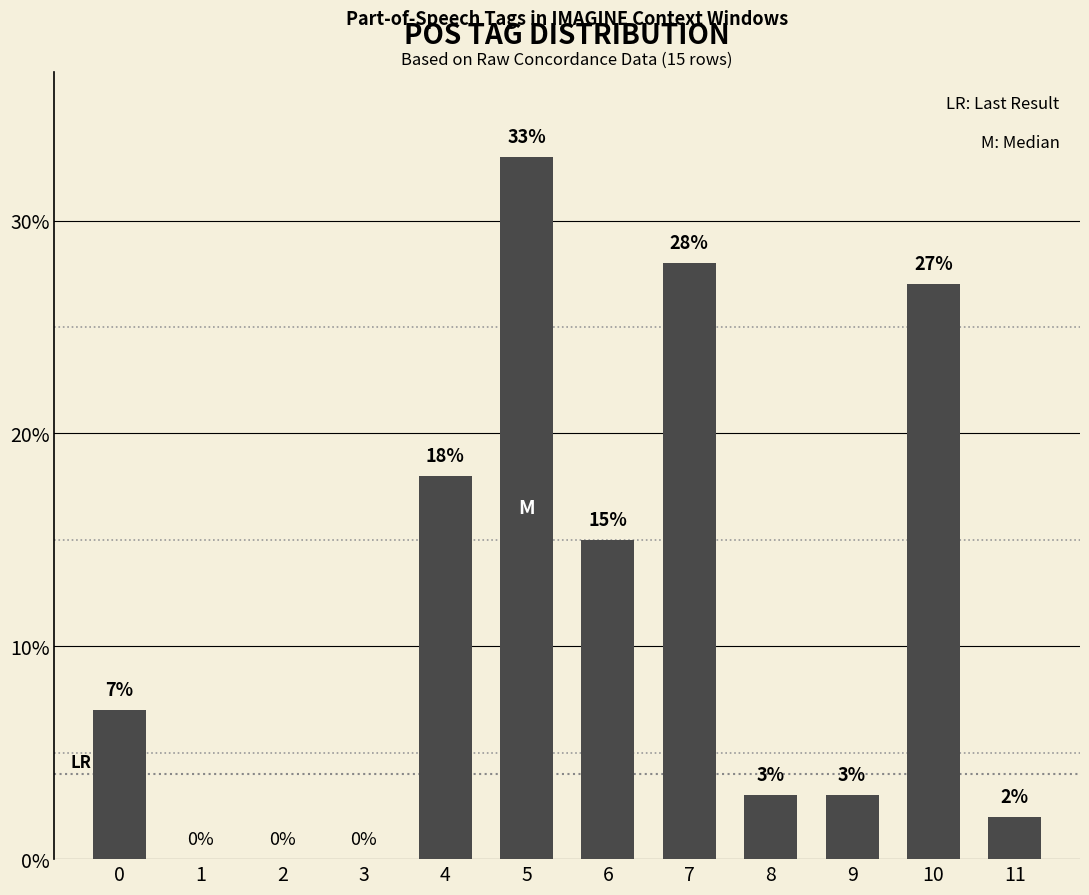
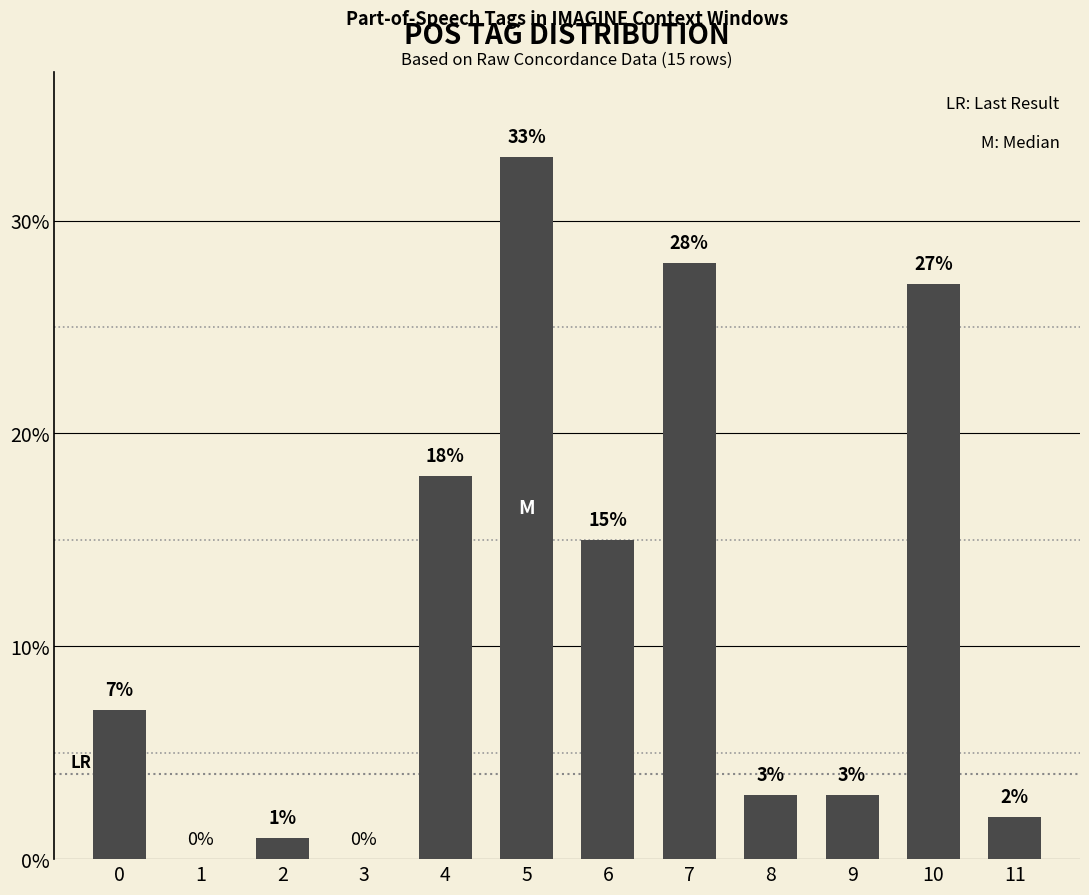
  {
    "0": "7%",
    "1": "0%",
-   "2": "0%",
+   "2": "1%",
    "3": "0%",
    "4": "18%",
    "5": "33%",
    "6": "15%",
    "7": "28%",
    "8": "3%",
    "9": "3%",
    "10": "27%",
    "11": "2%"
  }
